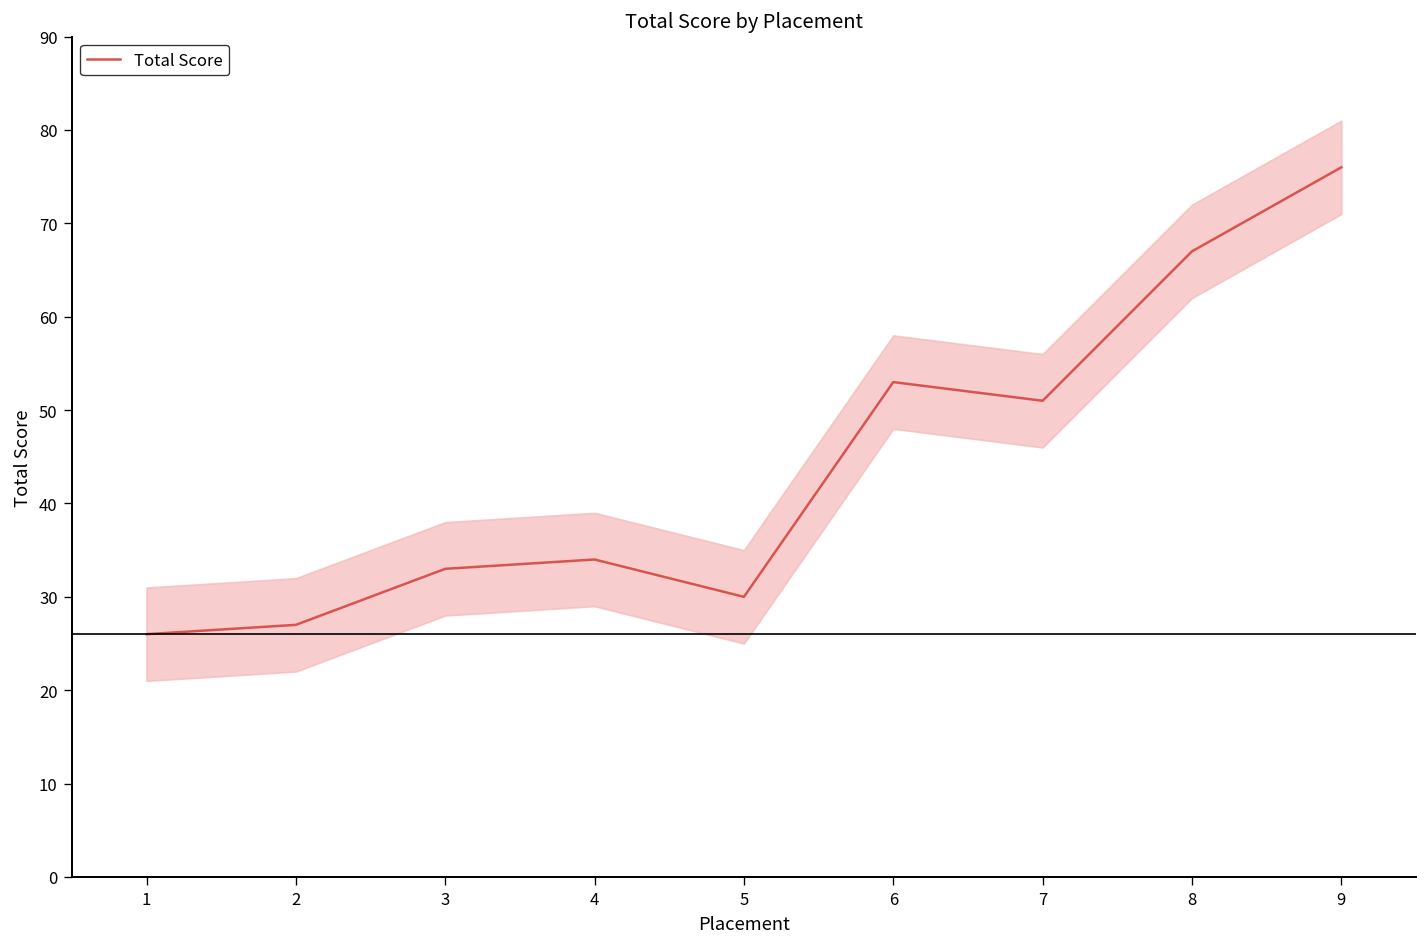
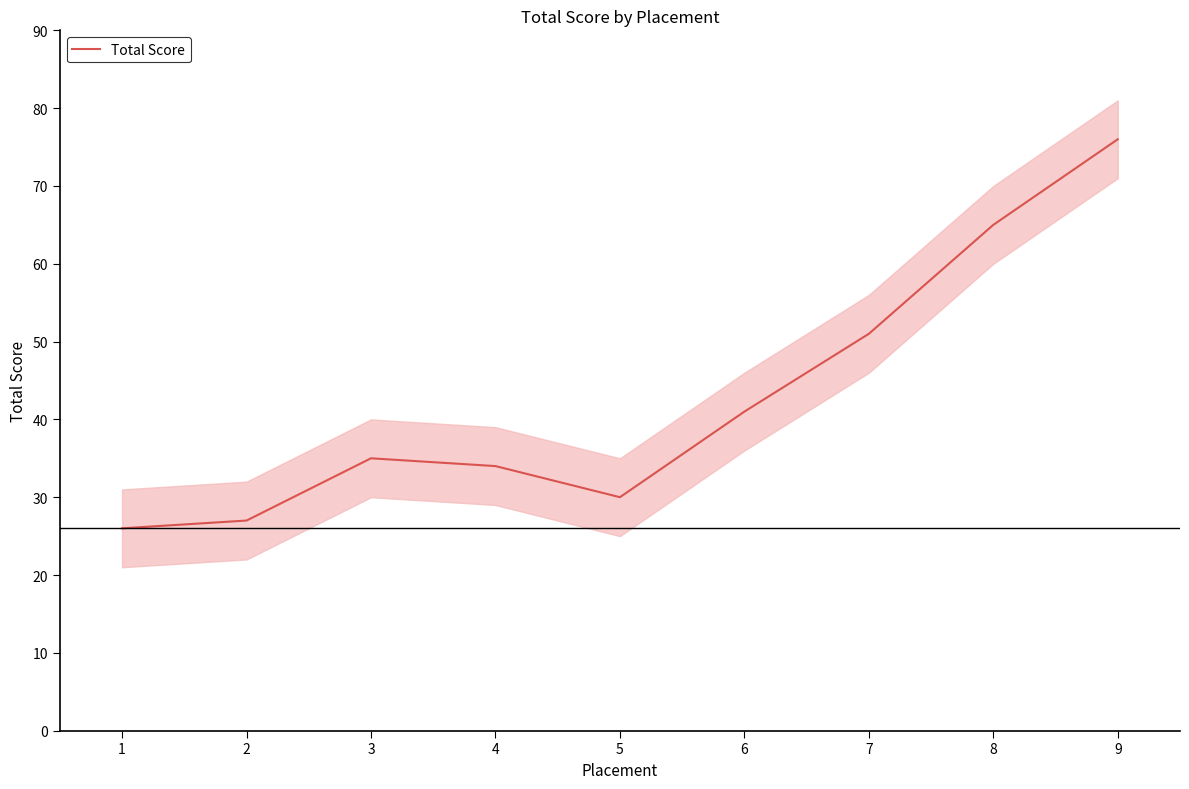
  {
    "Total Score": {
      "1": 26,
      "2": 27,
-     "3": 33,
+     "3": 35,
      "4": 34,
      "5": 30,
-     "6": 53,
+     "6": 41,
      "7": 51,
-     "8": 67,
+     "8": 65,
      "9": 76
    }
  }
